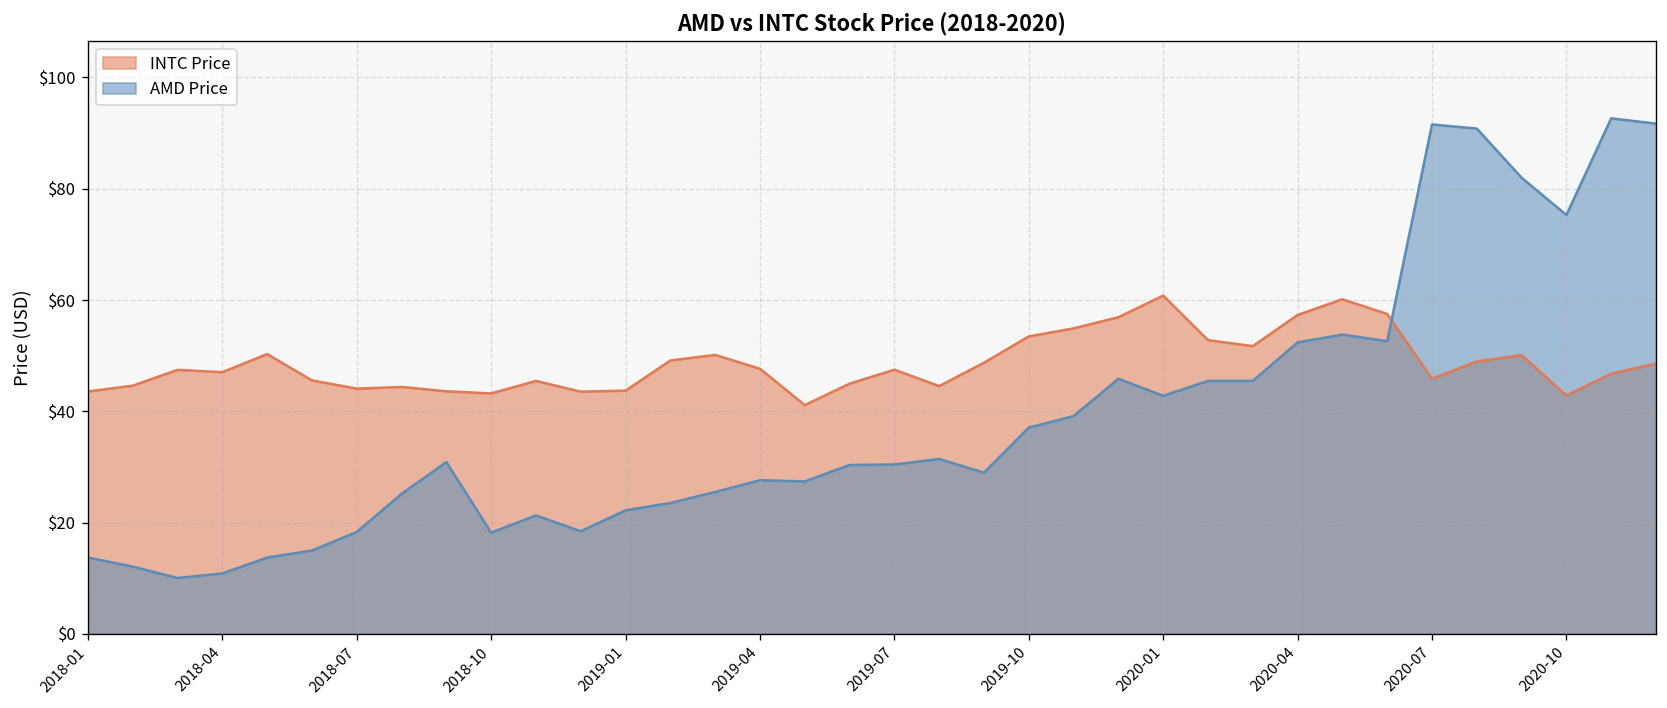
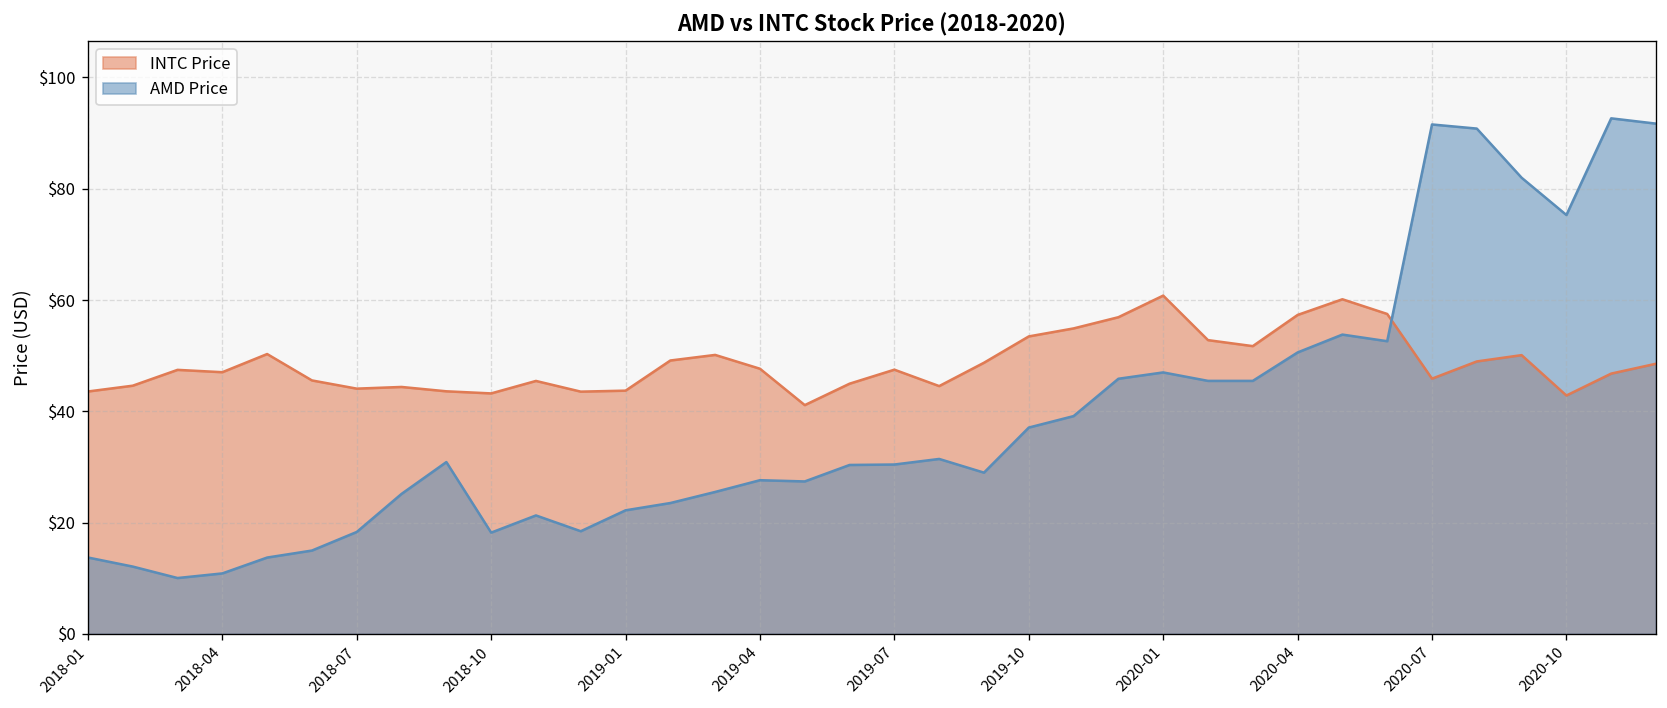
  {
    "INTC Price": {
      "2018-01": "$44",
      "2018-04": "$47",
      "2018-07": "$44",
      "2018-10": "$43",
      "2019-01": "$44",
      "2019-04": "$48",
      "2019-07": "$47",
      "2019-10": "$53",
      "2020-01": "$61",
      "2020-04": "$57",
      "2020-07": "$46",
      "2020-10": "$43"
    },
    "AMD Price": {
      "2018-01": "$14",
      "2018-04": "$11",
      "2018-07": "$18",
      "2018-10": "$18",
      "2019-01": "$22",
      "2019-04": "$28",
      "2019-07": "$30",
      "2019-10": "$37",
-     "2020-01": "$43",
-     "2020-04": "$52",
+     "2020-01": "$47",
+     "2020-04": "$51",
      "2020-07": "$92",
      "2020-10": "$75"
    }
  }
